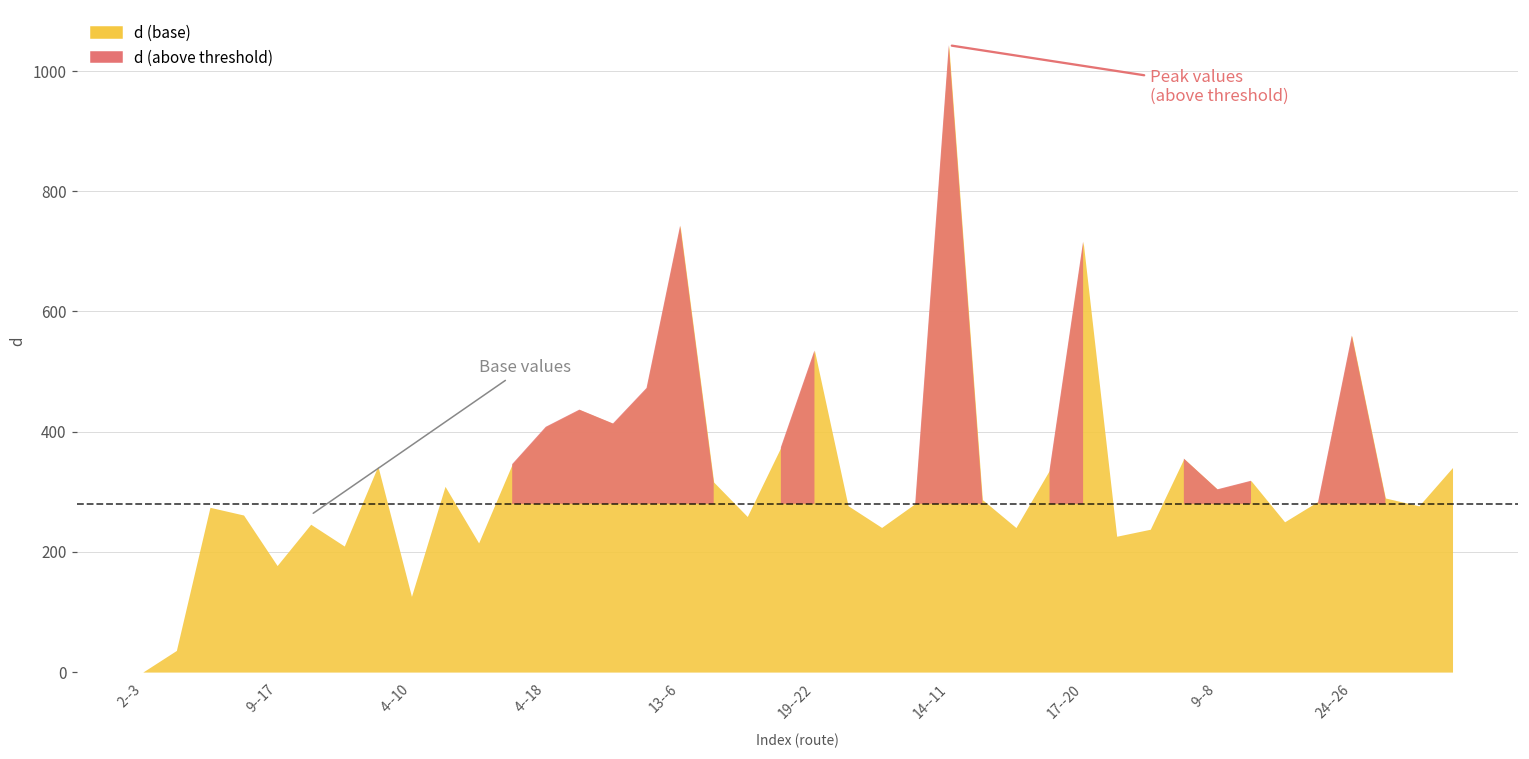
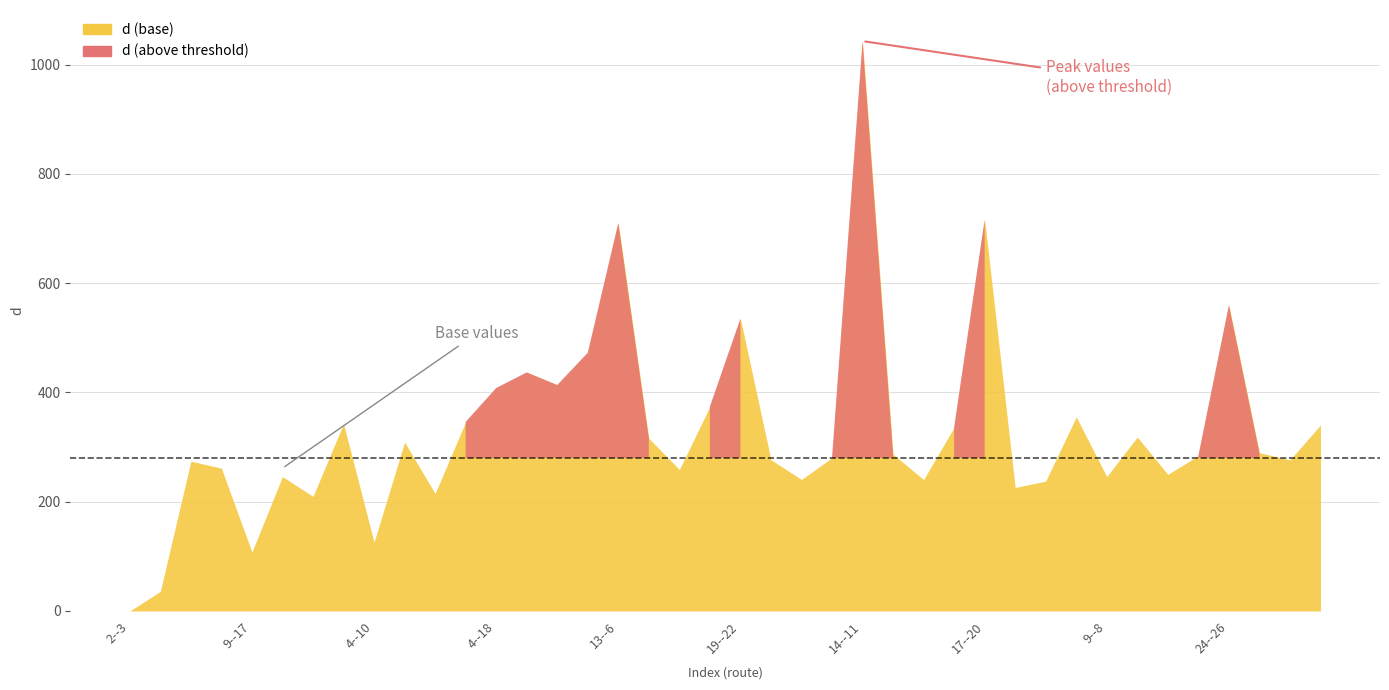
  {
    "2--3": 0,
-   "9--17": 180,
+   "9--17": 110,
    "4--10": 130,
    "4--18": 410,
-   "13--6": 740,
+   "13--6": 710,
    "19--22": 540,
    "14--11": 1040,
    "17--20": 720,
-   "9--8": 300,
+   "9--8": 250,
    "24--26": 560
  }
